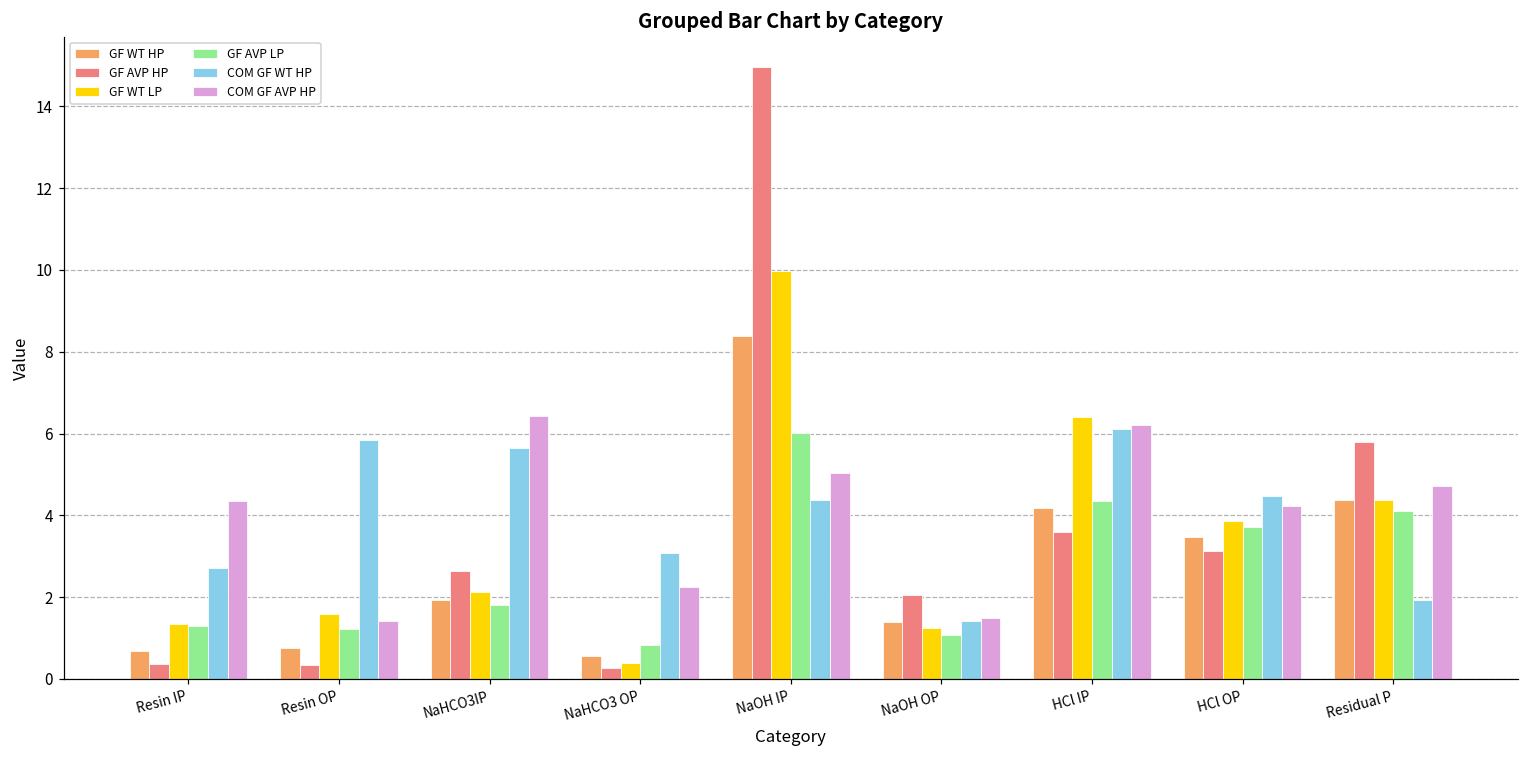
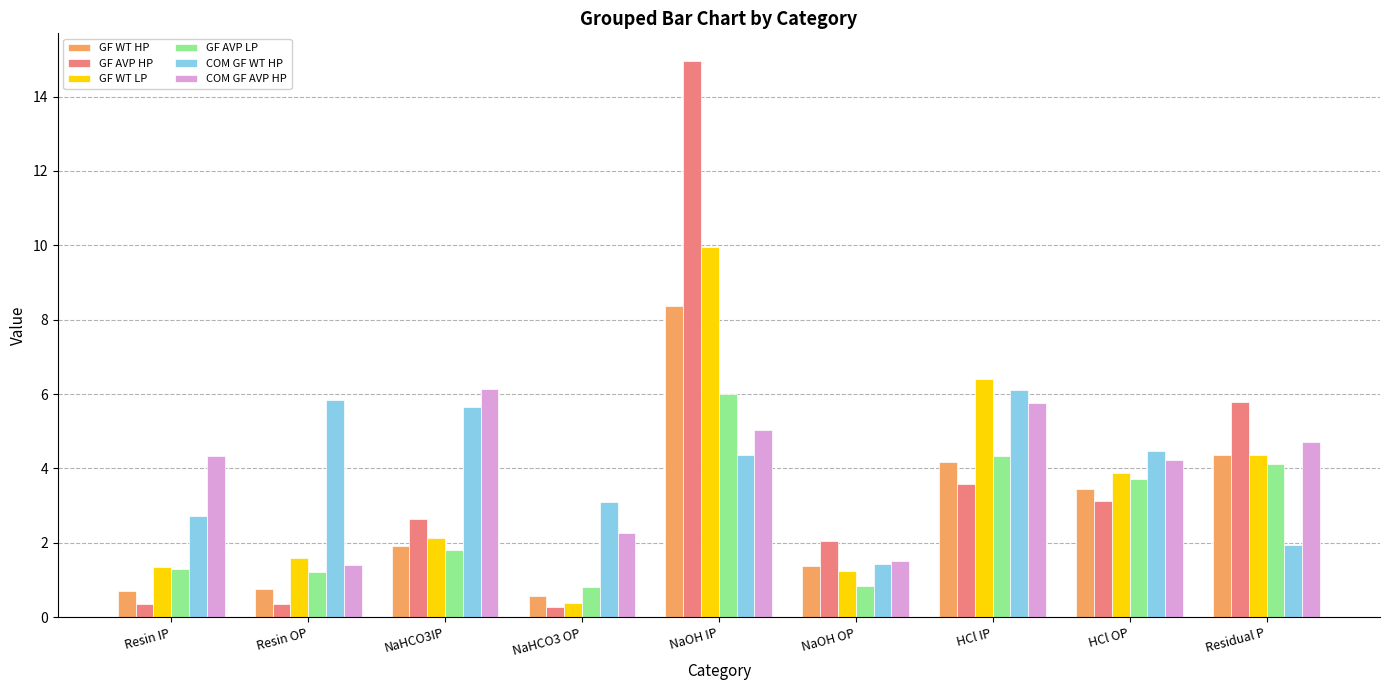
  {
    "GF WT LP": {
      "Resin IP": 1.3,
      "Resin OP": 1.6,
      "NaHCO3IP": 2.1,
      "NaHCO3 OP": 0.4,
      "NaOH IP": 10.0,
      "NaOH OP": 1.2,
      "HCl IP": 6.4,
      "HCl OP": 3.9,
      "Residual P": 4.4
    },
    "GF AVP LP": {
      "Resin IP": 1.3,
      "Resin OP": 1.2,
      "NaHCO3IP": 1.8,
      "NaHCO3 OP": 0.8,
      "NaOH IP": 6.0,
-     "NaOH OP": 1.1,
+     "NaOH OP": 0.9,
      "HCl IP": 4.3,
      "HCl OP": 3.7,
      "Residual P": 4.1
    },
    "COM GF WT HP": {
      "Resin IP": 2.7,
      "Resin OP": 5.8,
      "NaHCO3IP": 5.7,
      "NaHCO3 OP": 3.1,
      "NaOH IP": 4.4,
      "NaOH OP": 1.4,
      "HCl IP": 6.1,
      "HCl OP": 4.5,
      "Residual P": 1.9
    },
    "COM GF AVP HP": {
      "Resin IP": 4.3,
      "Resin OP": 1.4,
-     "NaHCO3IP": 6.4,
+     "NaHCO3IP": 6.1,
      "NaHCO3 OP": 2.3,
      "NaOH IP": 5.0,
      "NaOH OP": 1.5,
-     "HCl IP": 6.2,
+     "HCl IP": 5.8,
      "HCl OP": 4.2,
      "Residual P": 4.7
    }
  }
